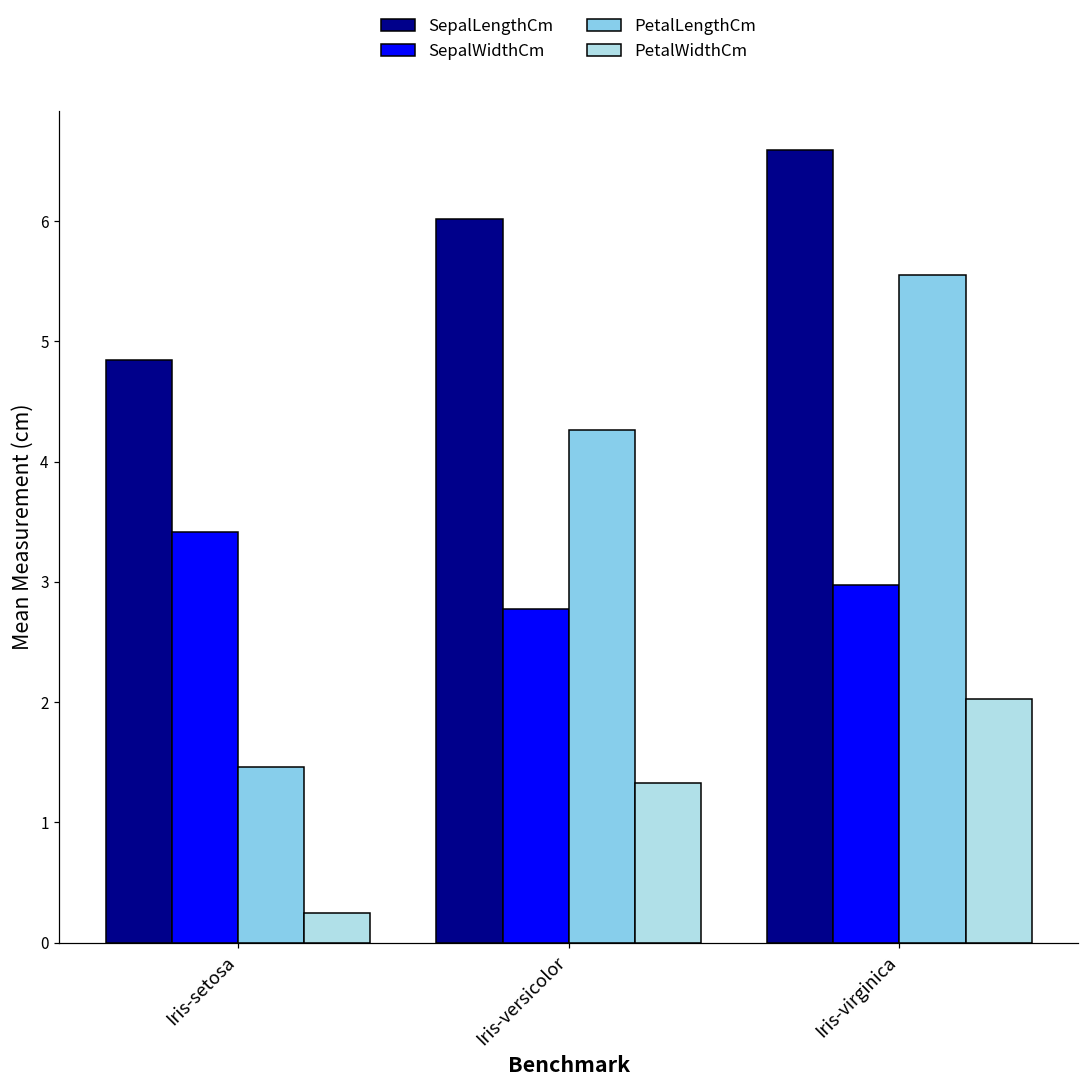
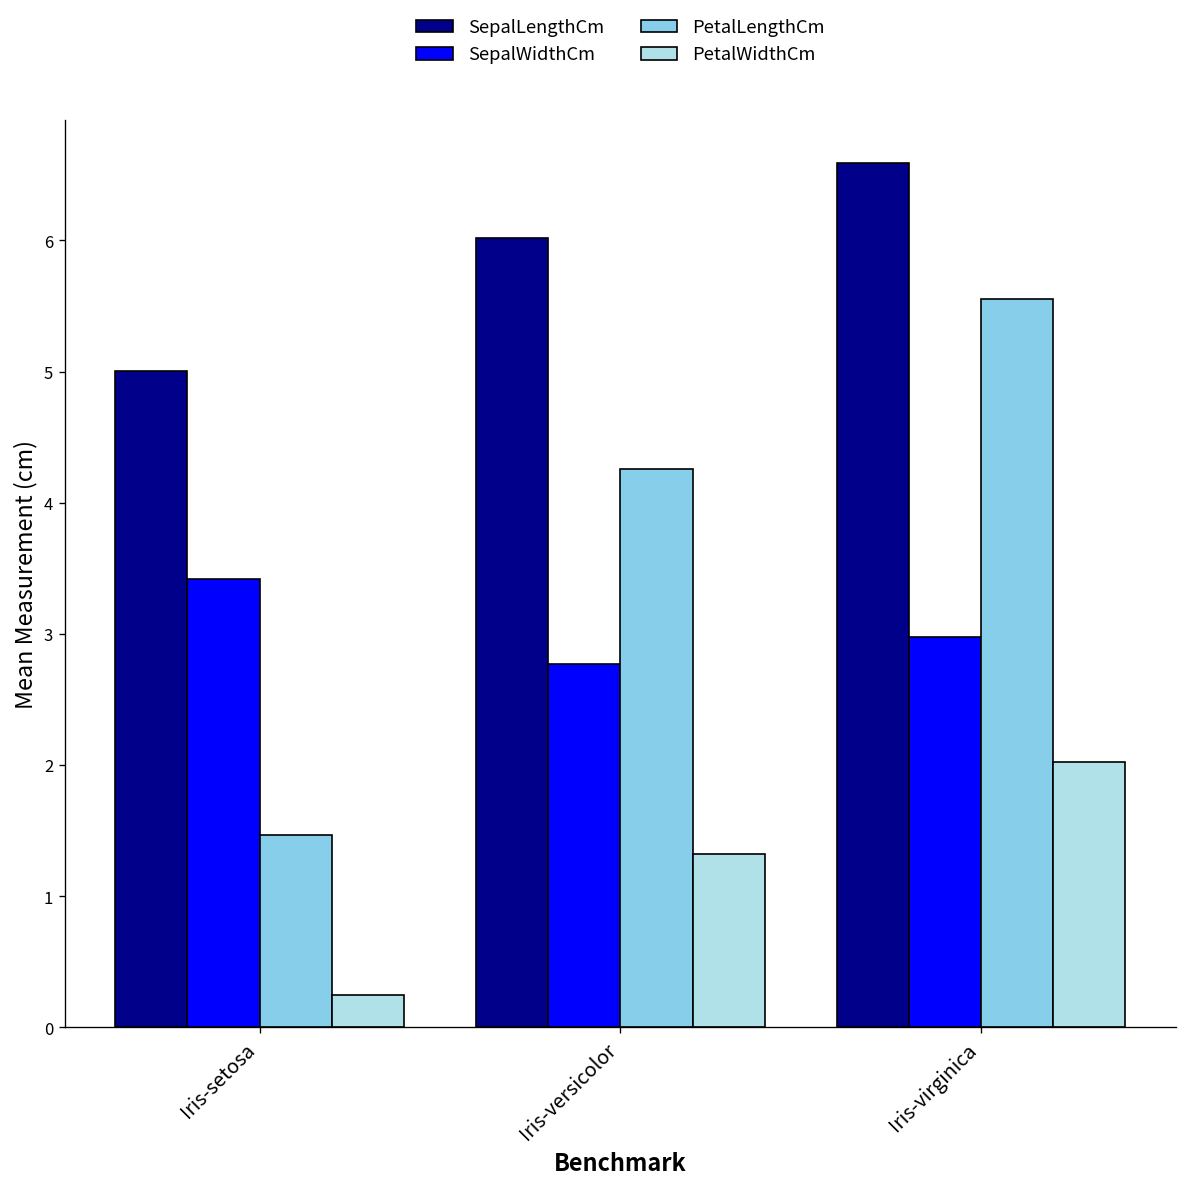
  {
    "SepalLengthCm": {
-     "Iris-setosa": 4.84,
+     "Iris-setosa": 5.01,
      "Iris-versicolor": 6.01,
      "Iris-virginica": 6.59
    },
    "SepalWidthCm": {
      "Iris-setosa": 3.42,
      "Iris-versicolor": 2.77,
      "Iris-virginica": 2.97
    }
  }
